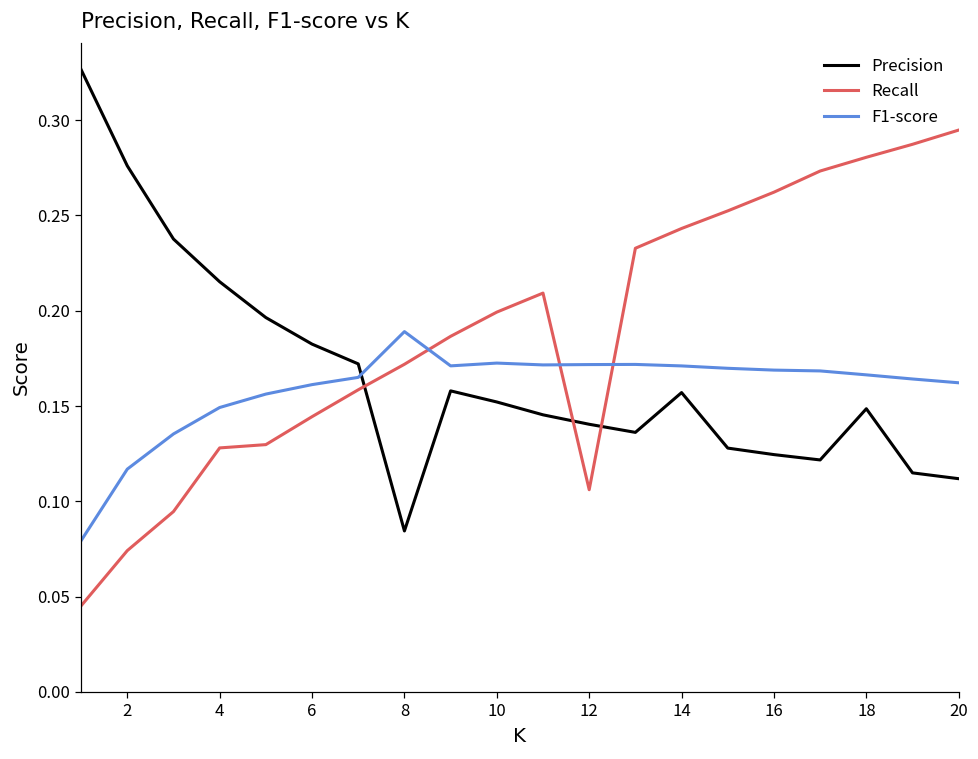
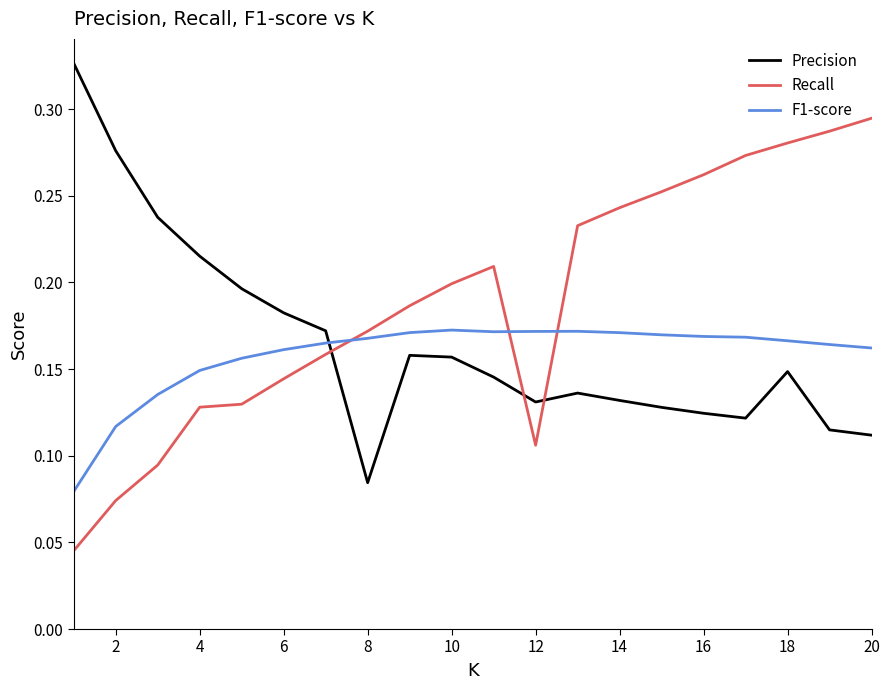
  {
    "Precision": {
      "2": 0.276,
      "4": 0.215,
      "6": 0.182,
      "8": 0.084,
-     "10": 0.152,
-     "12": 0.140,
-     "14": 0.157,
+     "10": 0.157,
+     "12": 0.131,
+     "14": 0.132,
      "16": 0.125,
      "18": 0.149,
      "20": 0.112
    },
    "Recall": {
      "2": 0.074,
      "4": 0.128,
      "6": 0.144,
      "8": 0.172,
      "10": 0.199,
      "12": 0.106,
      "14": 0.243,
      "16": 0.262,
      "18": 0.281,
      "20": 0.295
    },
    "F1-score": {
      "2": 0.117,
      "4": 0.149,
      "6": 0.161,
-     "8": 0.189,
+     "8": 0.168,
      "10": 0.173,
      "12": 0.172,
      "14": 0.171,
      "16": 0.169,
      "18": 0.166,
      "20": 0.162
    }
  }
